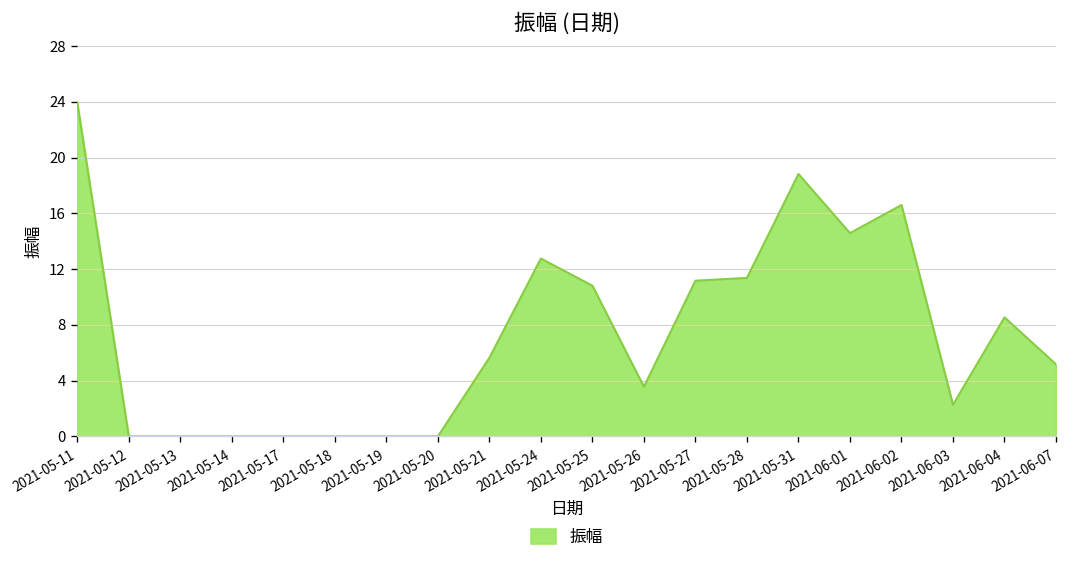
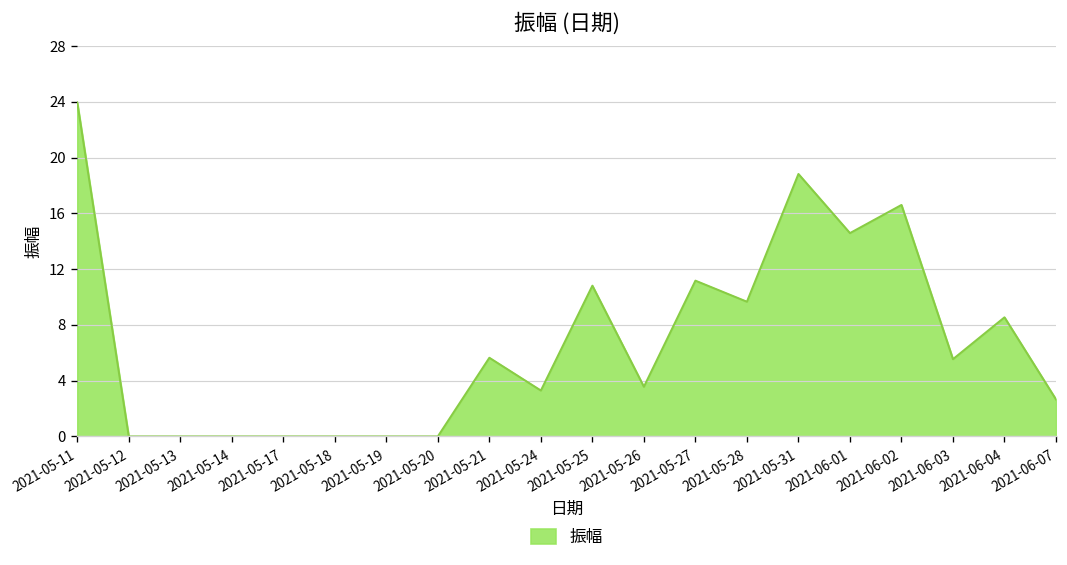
  {
    "2021-05-11": 24.0,
    "2021-05-12": 0.0,
    "2021-05-13": 0.0,
    "2021-05-14": 0.0,
    "2021-05-17": 0.0,
    "2021-05-18": 0.0,
    "2021-05-19": 0.0,
    "2021-05-20": 0.0,
    "2021-05-21": 5.6,
-   "2021-05-24": 12.8,
+   "2021-05-24": 3.3,
    "2021-05-25": 10.8,
    "2021-05-26": 3.6,
    "2021-05-27": 11.2,
-   "2021-05-28": 11.4,
+   "2021-05-28": 9.7,
    "2021-05-31": 18.8,
    "2021-06-01": 14.6,
    "2021-06-02": 16.6,
-   "2021-06-03": 2.3,
+   "2021-06-03": 5.5,
    "2021-06-04": 8.5,
-   "2021-06-07": 5.2
+   "2021-06-07": 2.7
  }
